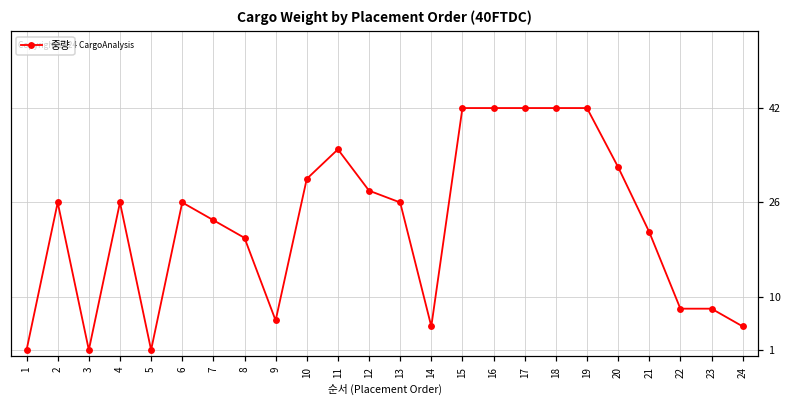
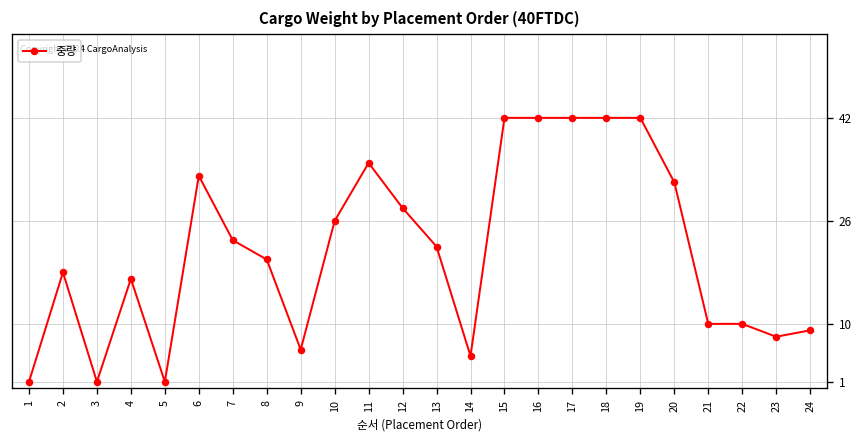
  {
    "1": 1,
-   "2": 26,
+   "2": 18,
    "3": 1,
-   "4": 26,
+   "4": 17,
    "5": 1,
-   "6": 26,
+   "6": 33,
    "7": 23,
    "8": 20,
    "9": 6,
-   "10": 30,
+   "10": 26,
    "11": 35,
    "12": 28,
-   "13": 26,
+   "13": 22,
    "14": 5,
    "15": 42,
    "16": 42,
    "17": 42,
    "18": 42,
    "19": 42,
    "20": 32,
-   "21": 21,
-   "22": 8,
+   "21": 10,
+   "22": 10,
    "23": 8,
-   "24": 5
+   "24": 9
  }
